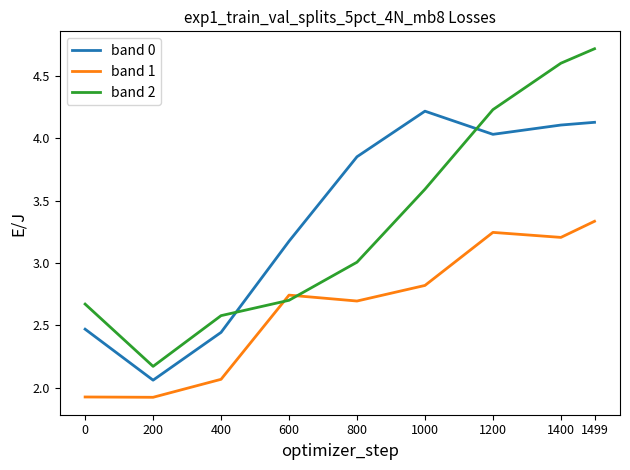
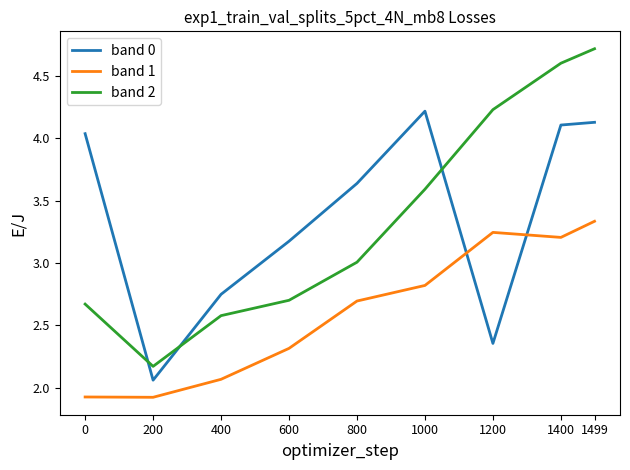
  {
    "band 0": {
-     "0": 2.47,
+     "0": 4.04,
      "200": 2.06,
-     "400": 2.44,
+     "400": 2.75,
      "600": 3.18,
-     "800": 3.85,
+     "800": 3.64,
      "1000": 4.22,
-     "1200": 4.03,
+     "1200": 2.36,
      "1400": 4.11,
      "1499": 4.13
    },
    "band 1": {
      "0": 1.93,
      "200": 1.92,
      "400": 2.07,
-     "600": 2.74,
+     "600": 2.32,
      "800": 2.70,
      "1000": 2.82,
      "1200": 3.25,
      "1400": 3.21,
      "1499": 3.34
    },
    "band 2": {
      "0": 2.67,
      "200": 2.17,
      "400": 2.58,
      "600": 2.70,
      "800": 3.01,
      "1000": 3.59,
      "1200": 4.23,
      "1400": 4.60,
      "1499": 4.72
    }
  }
